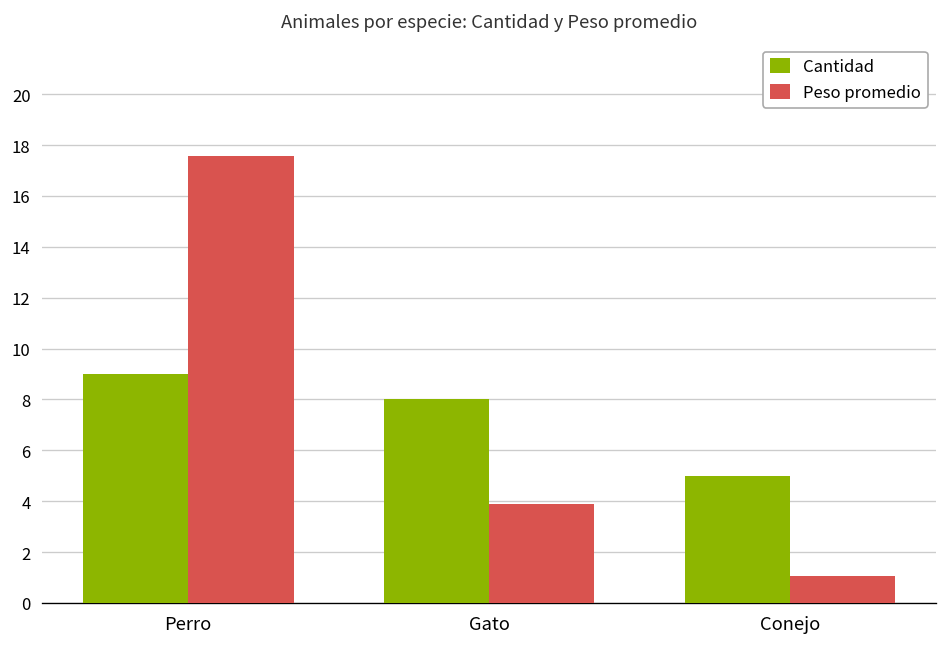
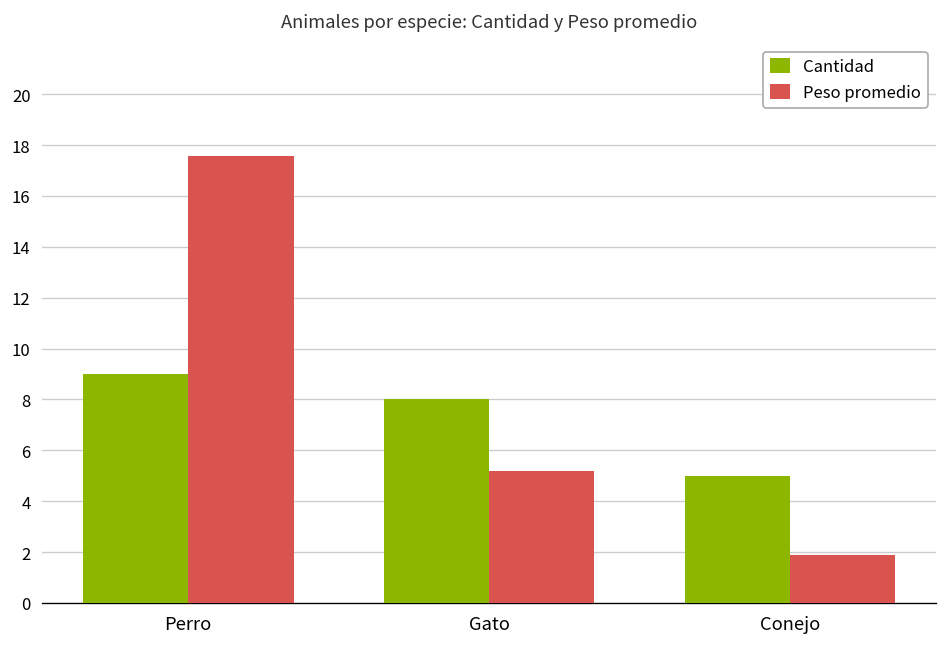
  {
    "Cantidad": {
      "Perro": 9.0,
      "Gato": 8.0,
      "Conejo": 5.0
    },
    "Peso promedio": {
      "Perro": 17.6,
-     "Gato": 3.9,
-     "Conejo": 1.1
+     "Gato": 5.2,
+     "Conejo": 1.9
    }
  }
